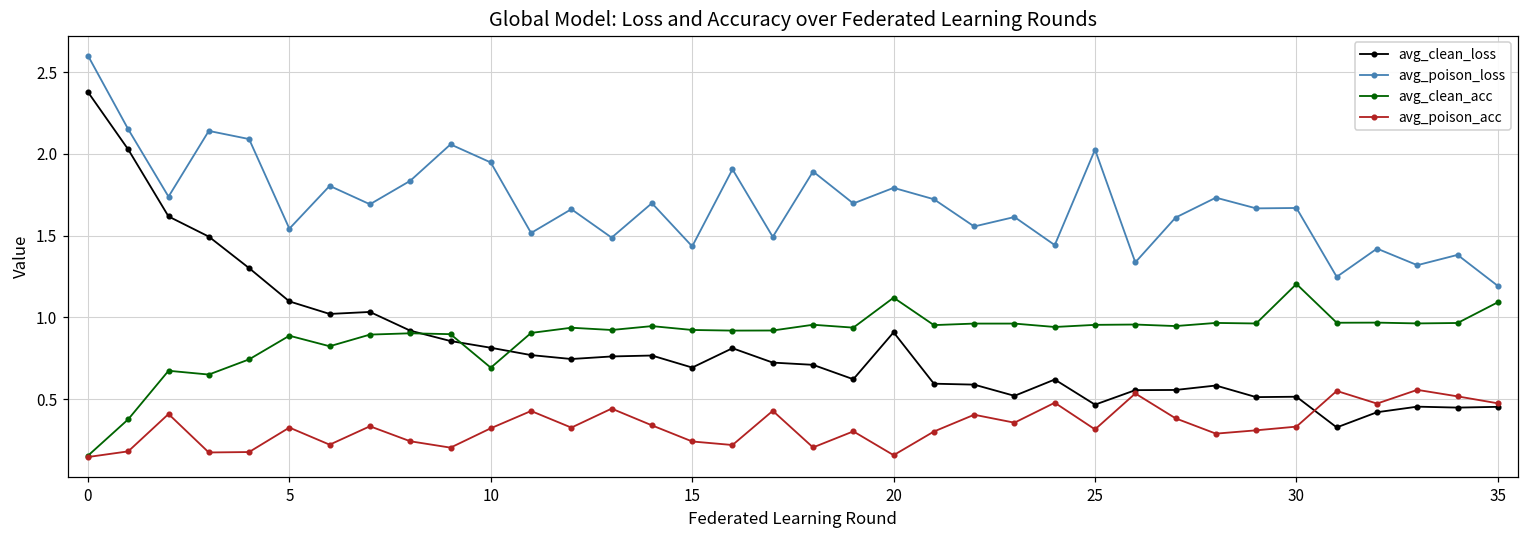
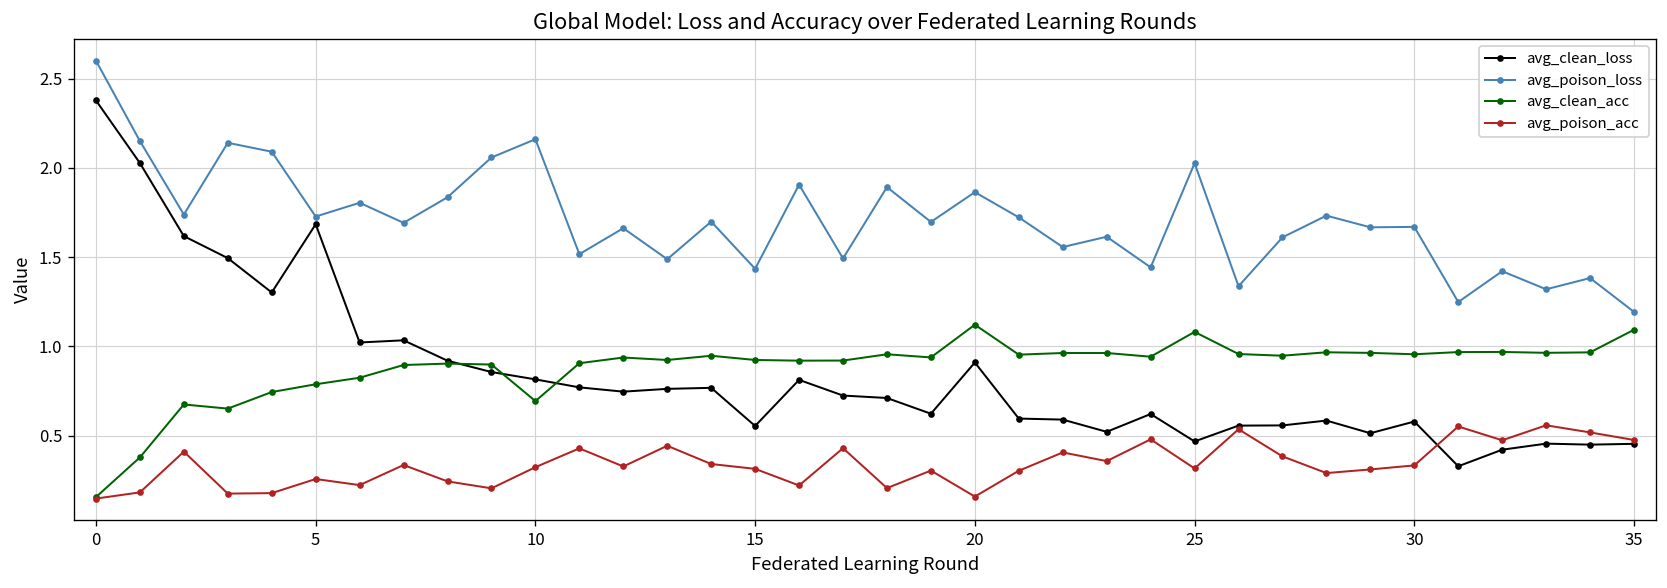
  {
    "avg_clean_loss": {
      "0": 2.38,
-     "5": 1.10,
+     "5": 1.68,
      "10": 0.81,
-     "15": 0.69,
+     "15": 0.55,
      "20": 0.91,
      "25": 0.47,
-     "30": 0.52,
+     "30": 0.58,
      "35": 0.45
    },
    "avg_poison_loss": {
      "0": 2.60,
-     "5": 1.54,
-     "10": 1.95,
+     "5": 1.73,
+     "10": 2.16,
      "15": 1.43,
-     "20": 1.79,
+     "20": 1.86,
      "25": 2.03,
      "30": 1.67,
      "35": 1.19
    },
    "avg_clean_acc": {
-     "5": 0.89,
+     "5": 0.79,
      "10": 0.69,
      "15": 0.92,
      "20": 1.12,
-     "25": 0.95,
-     "30": 1.20,
+     "25": 1.08,
+     "30": 0.96,
      "35": 1.09
    },
    "avg_poison_acc": {
-     "5": 0.33,
+     "5": 0.26,
      "10": 0.32,
-     "15": 0.24,
+     "15": 0.31,
      "20": 0.16,
      "25": 0.32,
      "30": 0.33,
      "35": 0.47
    }
  }
